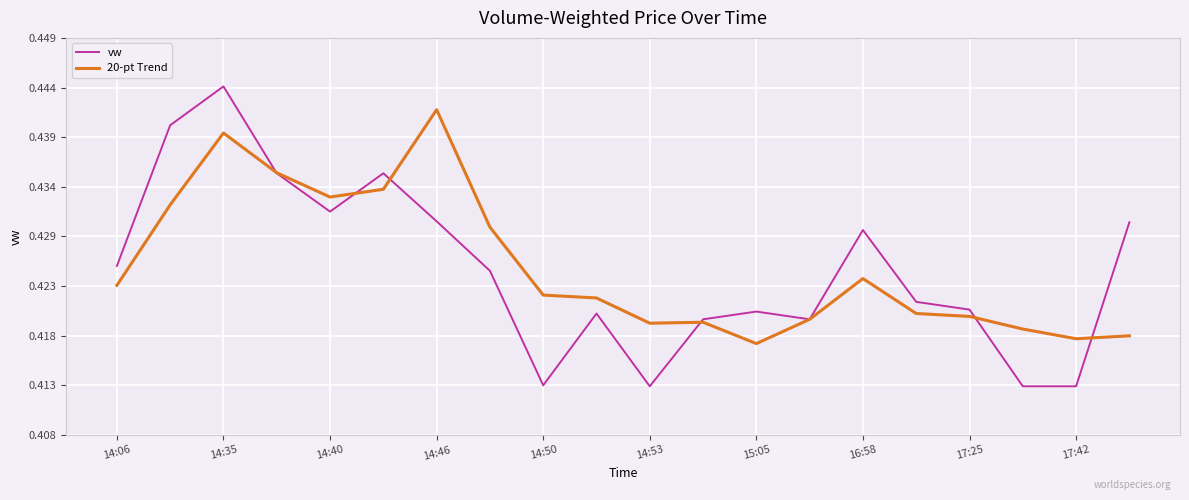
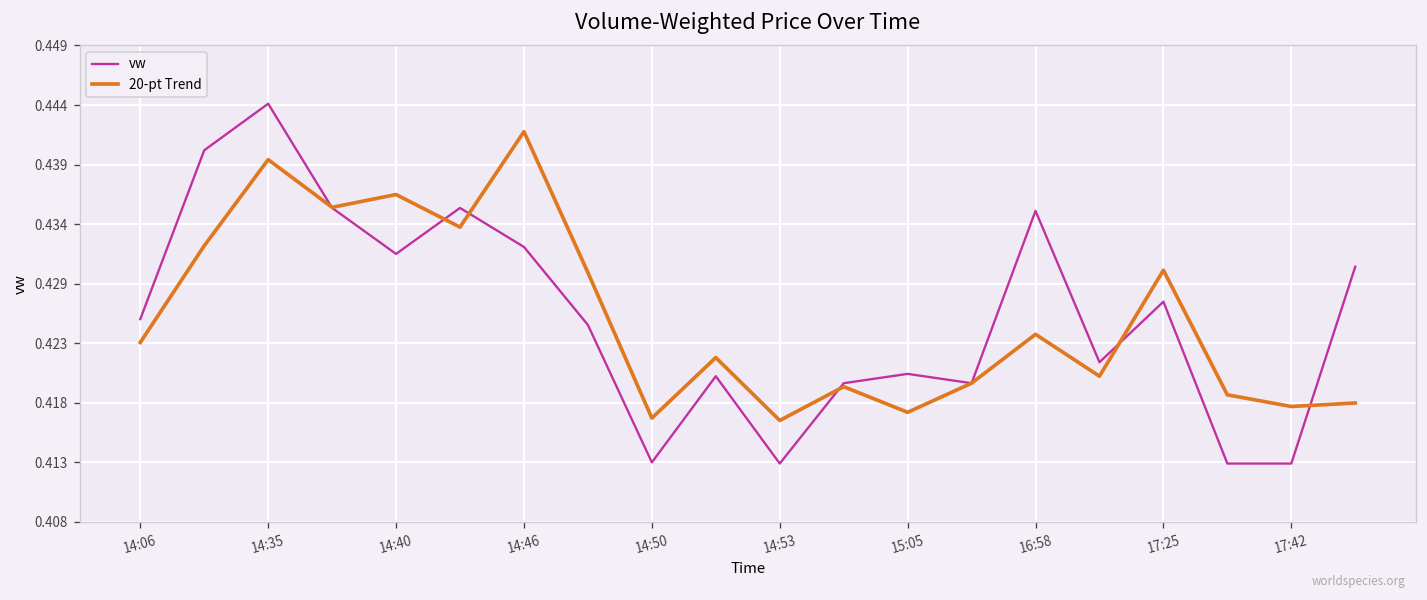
  {
    "vw": {
      "14:06": 0.426,
      "14:35": 0.444,
      "14:40": 0.431,
-     "14:46": 0.430,
+     "14:46": 0.432,
      "14:50": 0.413,
      "14:53": 0.413,
      "15:05": 0.421,
-     "16:58": 0.429,
-     "17:25": 0.421,
+     "16:58": 0.435,
+     "17:25": 0.427,
      "17:42": 0.413
    },
    "20-pt Trend": {
      "14:06": 0.424,
      "14:35": 0.439,
-     "14:40": 0.433,
+     "14:40": 0.436,
      "14:46": 0.442,
-     "14:50": 0.423,
-     "14:53": 0.420,
+     "14:50": 0.417,
+     "14:53": 0.417,
      "15:05": 0.418,
      "16:58": 0.424,
-     "17:25": 0.420,
+     "17:25": 0.430,
      "17:42": 0.418
    }
  }
